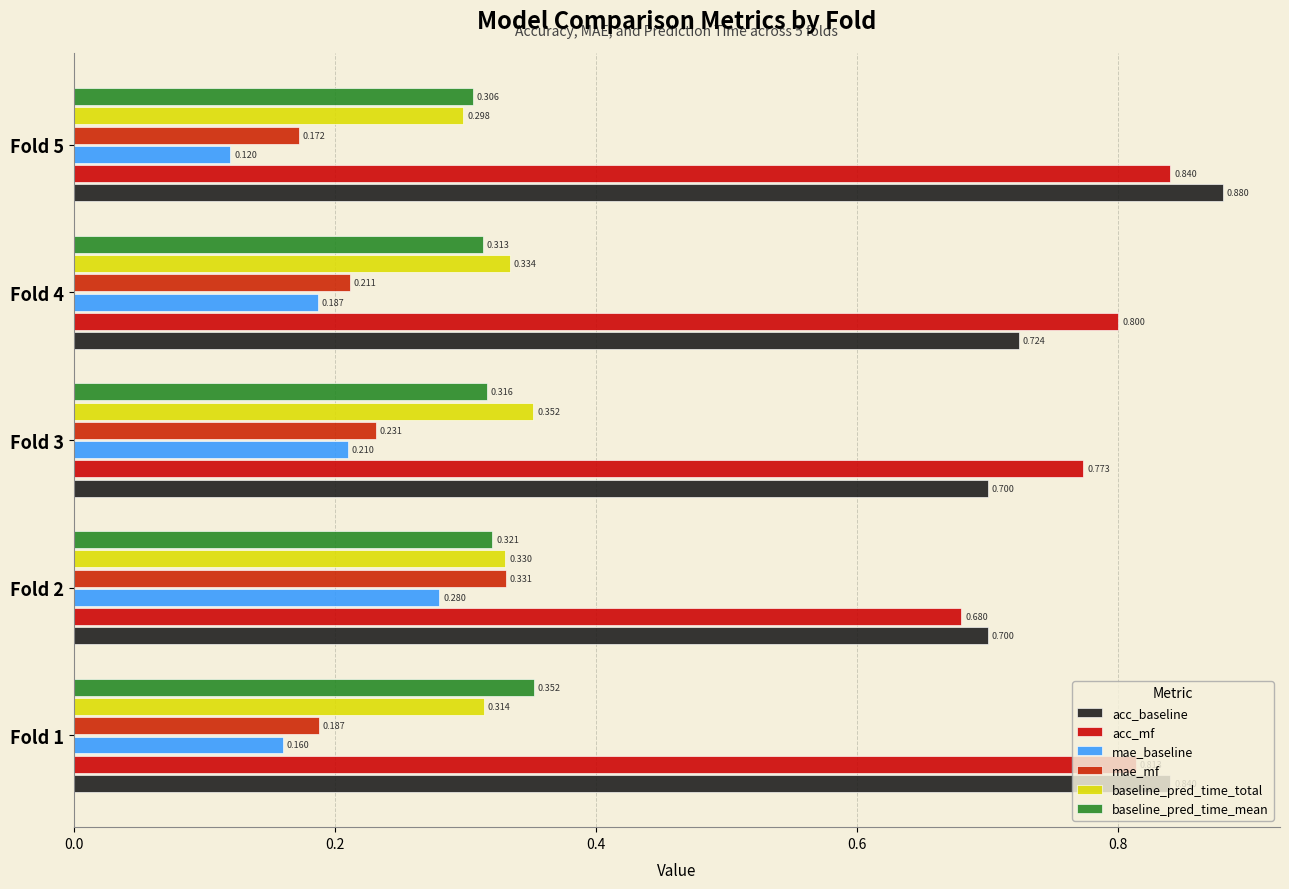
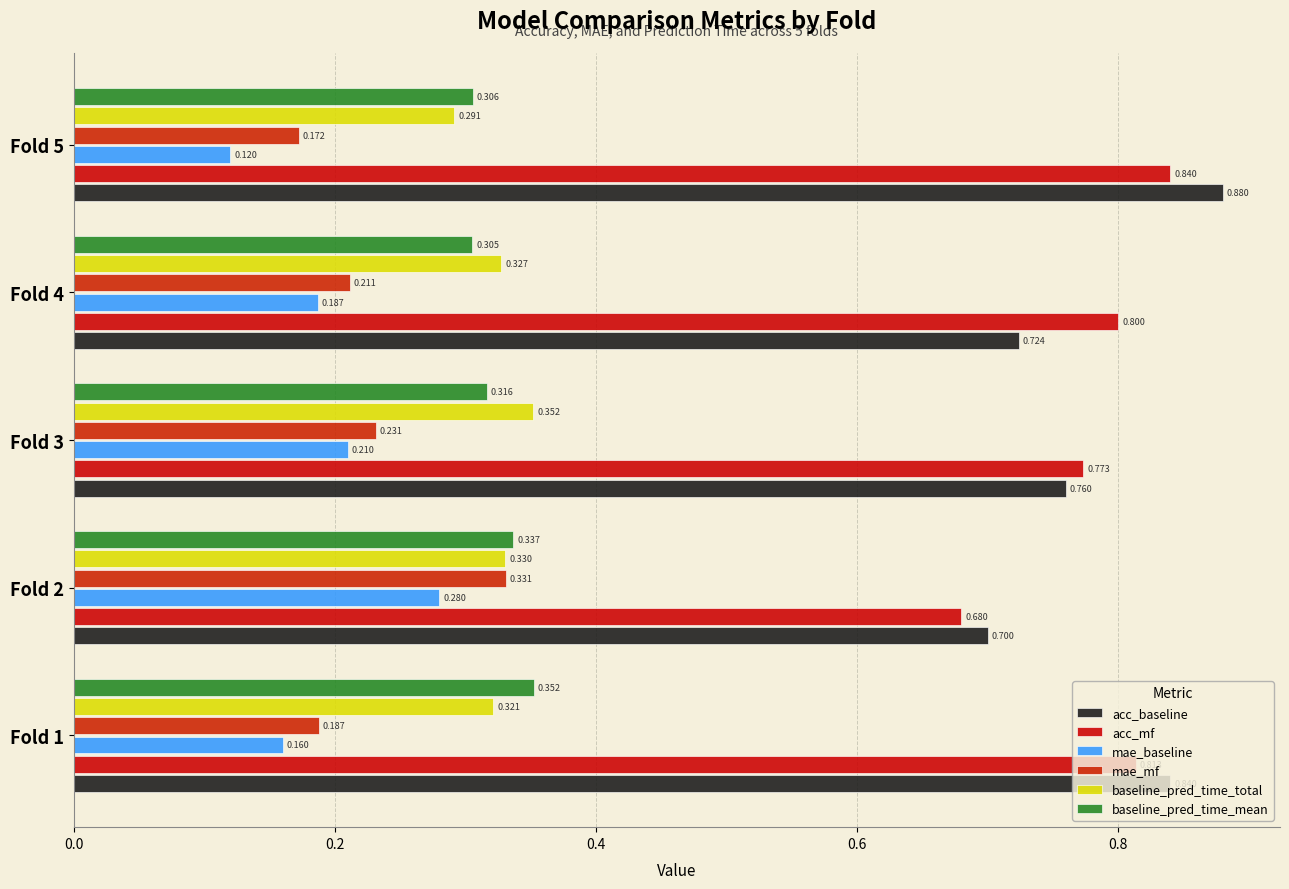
  {
    "acc_baseline": {
      "Fold 5": 0.880,
      "Fold 4": 0.724,
-     "Fold 3": 0.700,
+     "Fold 3": 0.760,
      "Fold 2": 0.700
    },
    "mae_baseline": {
      "Fold 5": 0.120,
      "Fold 4": 0.187,
      "Fold 3": 0.210,
      "Fold 2": 0.280,
      "Fold 1": 0.160
    },
    "baseline_pred_time_total": {
-     "Fold 5": 0.298,
-     "Fold 4": 0.334,
+     "Fold 5": 0.291,
+     "Fold 4": 0.327,
      "Fold 3": 0.352,
      "Fold 2": 0.330,
-     "Fold 1": 0.314
+     "Fold 1": 0.321
    },
    "baseline_pred_time_mean": {
      "Fold 5": 0.306,
-     "Fold 4": 0.313,
+     "Fold 4": 0.305,
      "Fold 3": 0.316,
-     "Fold 2": 0.321,
+     "Fold 2": 0.337,
      "Fold 1": 0.352
    }
  }
